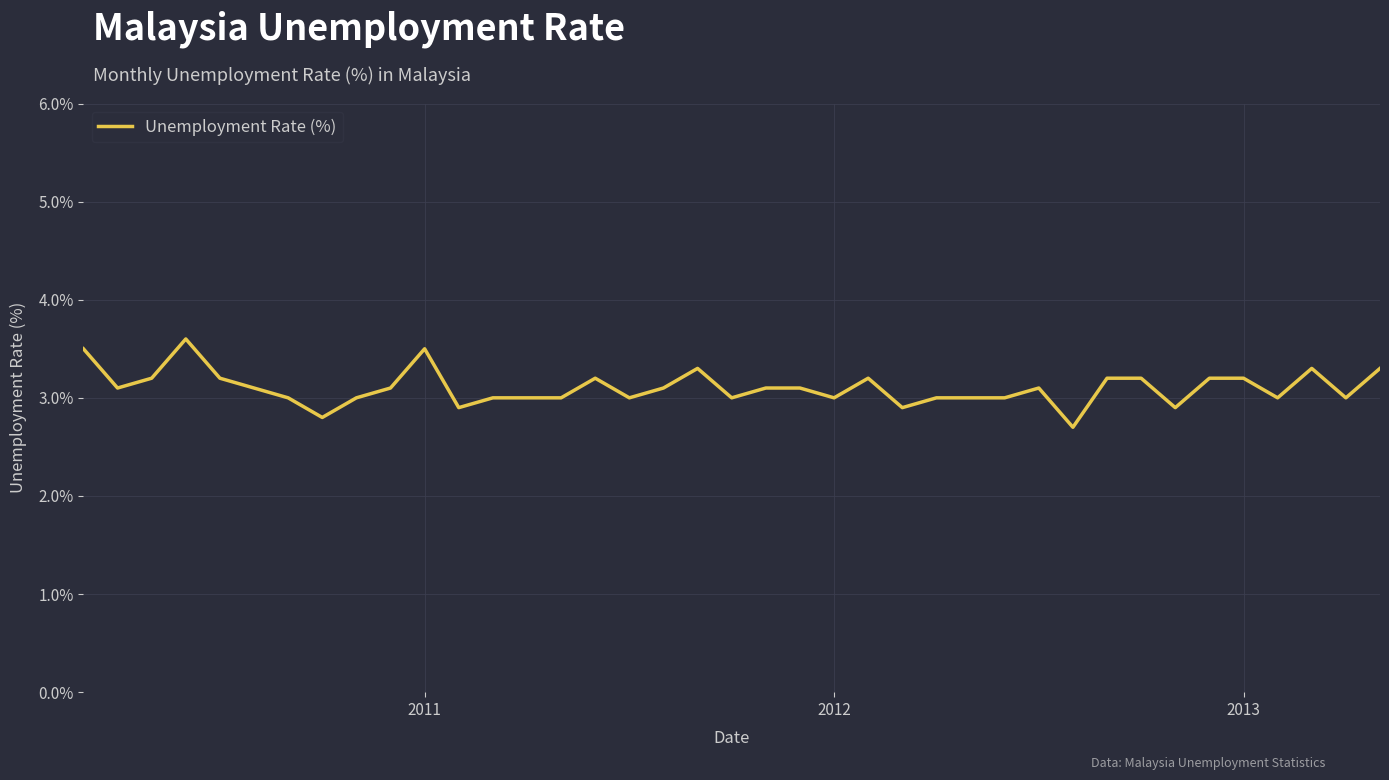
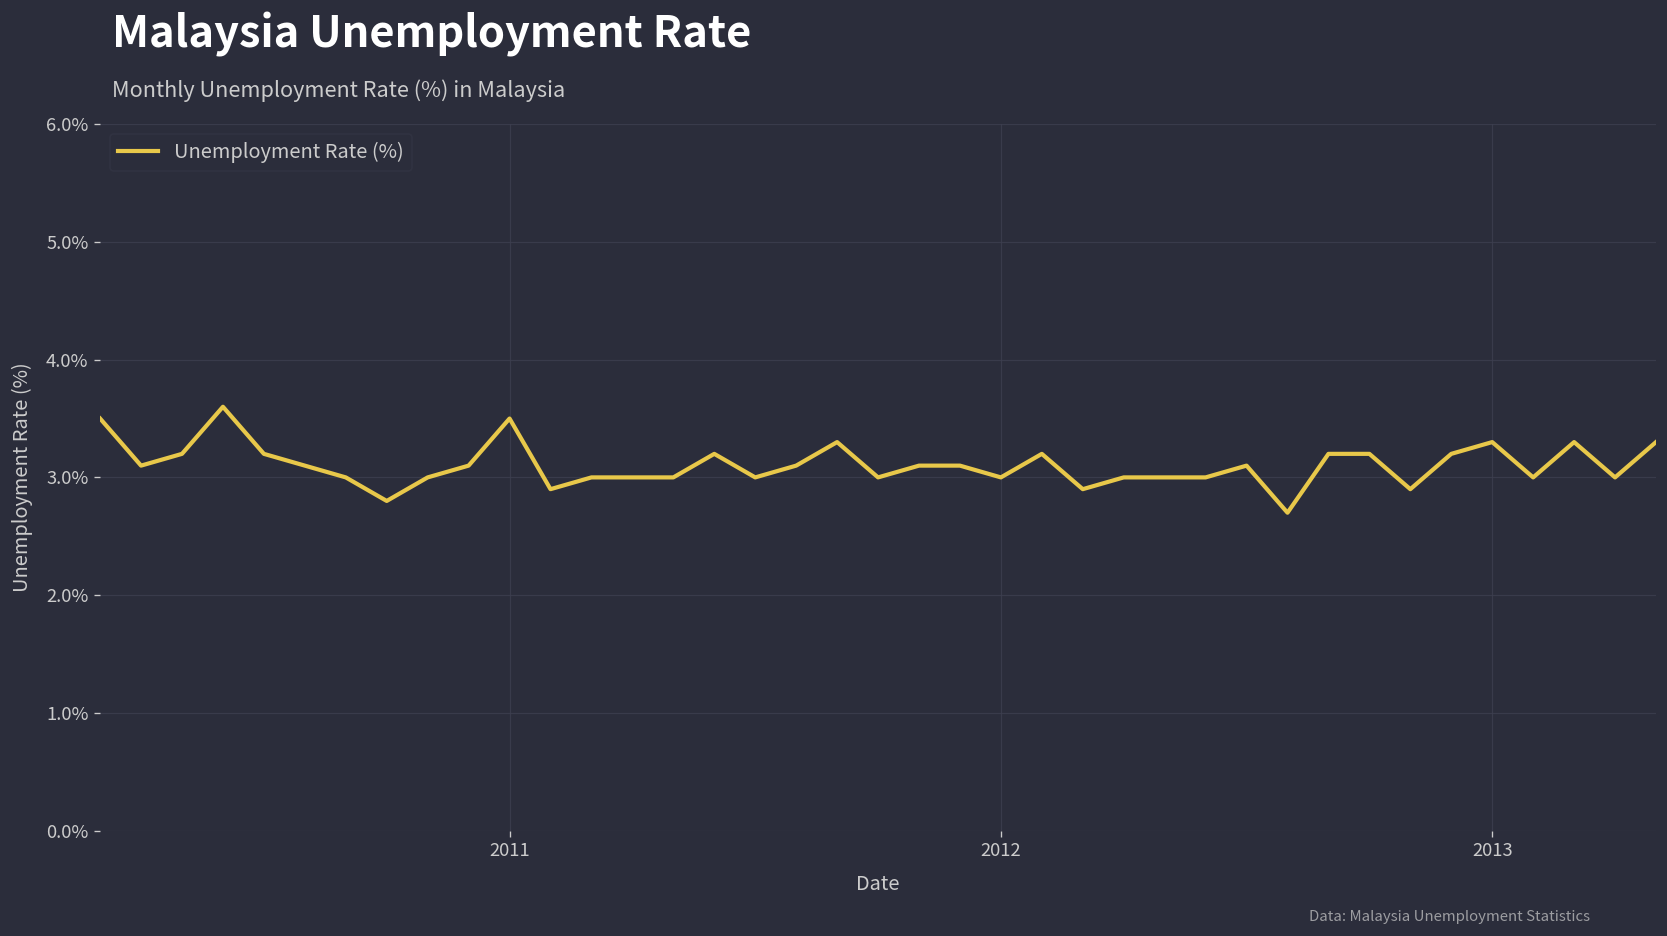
  {
    "2011": "3.5%",
    "2012": "3.0%",
-   "2013": "3.2%"
+   "2013": "3.3%"
  }
